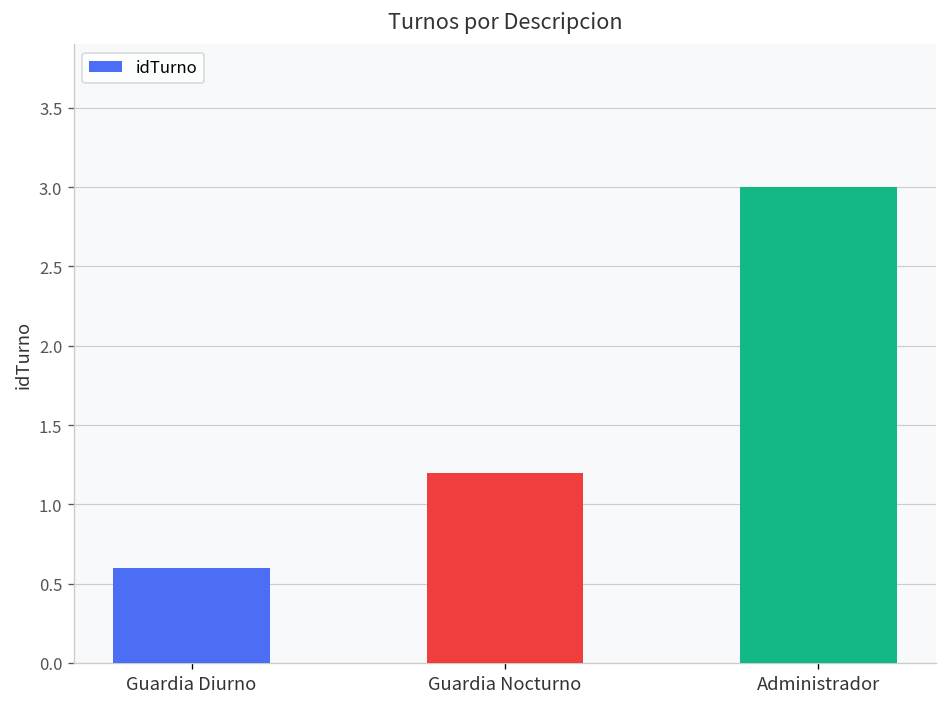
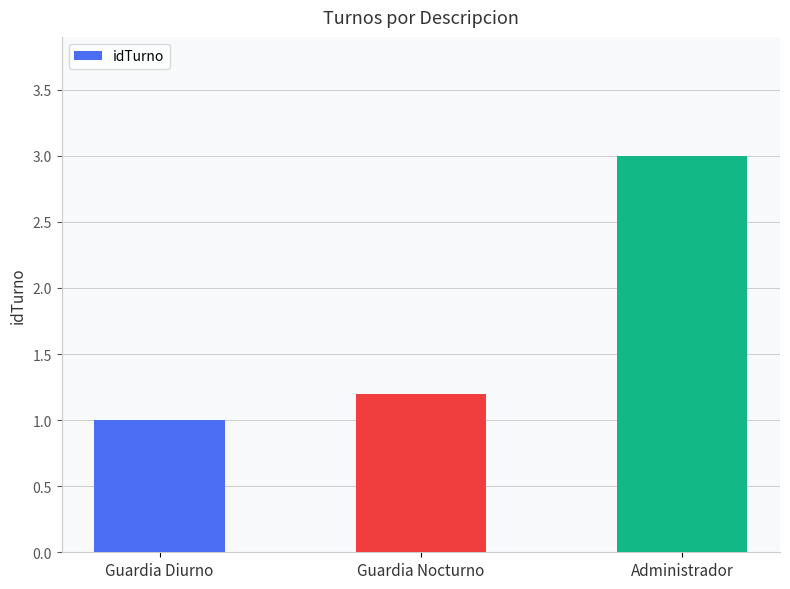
  {
-   "Guardia Diurno": 0.6,
+   "Guardia Diurno": 1.0,
    "Guardia Nocturno": 1.2,
    "Administrador": 3.0
  }
